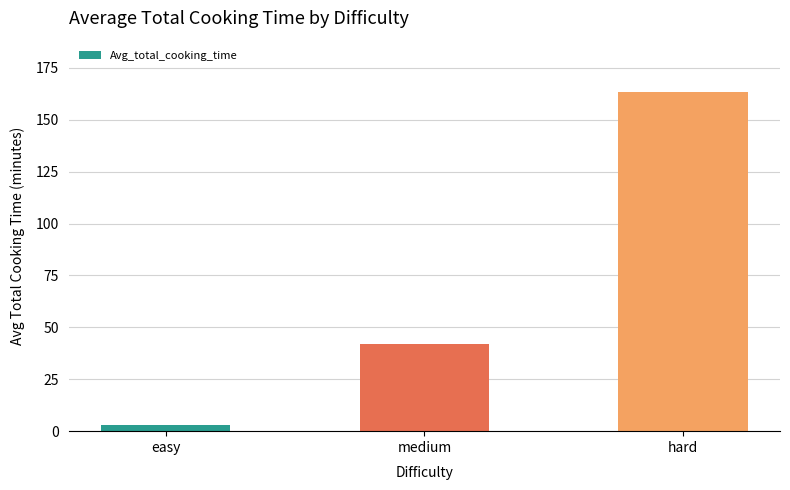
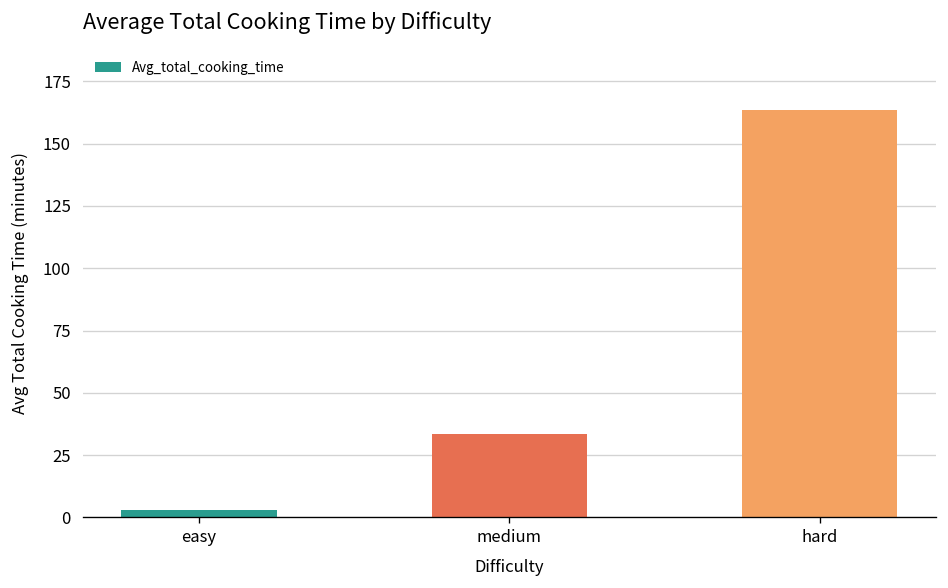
  {
    "easy": 3,
-   "medium": 42,
+   "medium": 33,
    "hard": 164
  }
